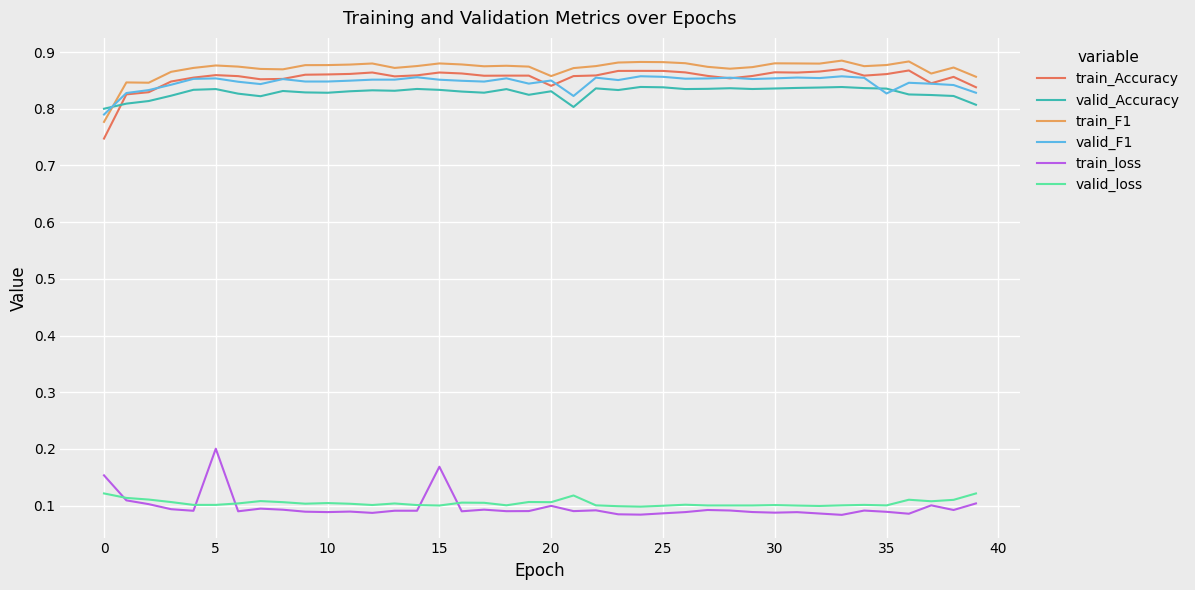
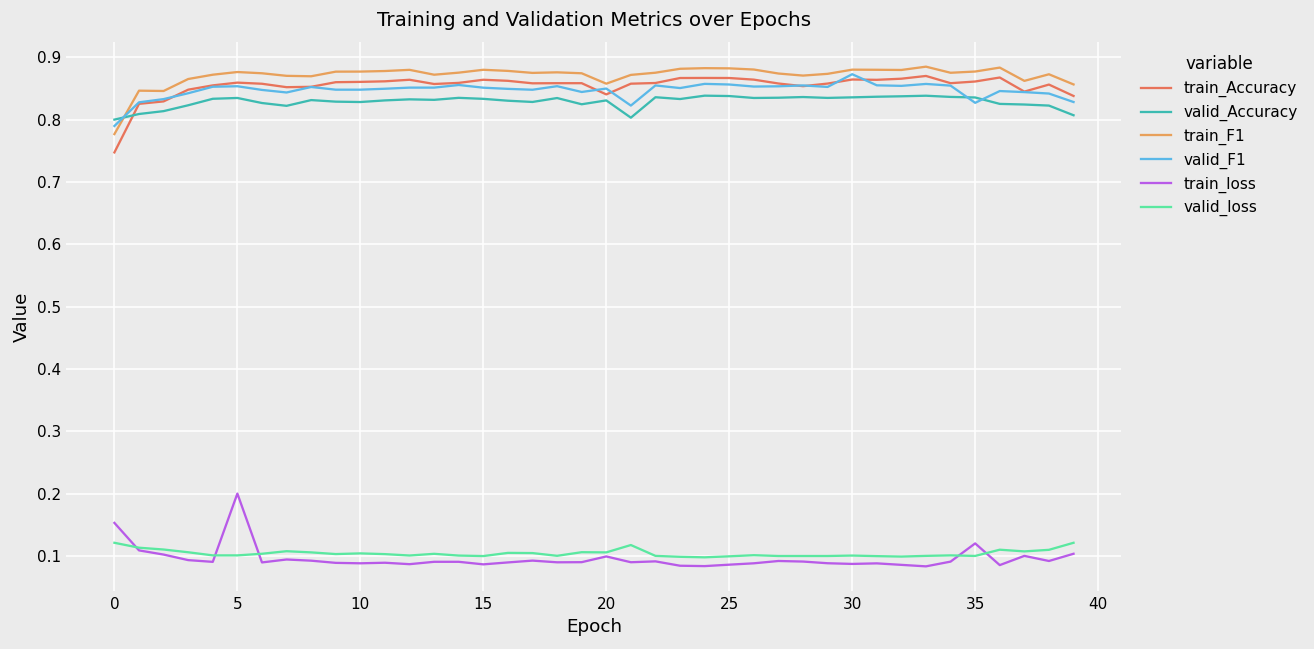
  {
    "valid_F1": {
      "0": 0.79,
      "5": 0.85,
      "10": 0.85,
      "15": 0.85,
      "20": 0.85,
      "25": 0.86,
-     "30": 0.85,
+     "30": 0.87,
      "35": 0.83
    },
    "train_loss": {
      "0": 0.15,
      "5": 0.20,
      "10": 0.09,
-     "15": 0.17,
+     "15": 0.09,
      "20": 0.10,
      "25": 0.09,
      "30": 0.09,
-     "35": 0.09
+     "35": 0.12
    }
  }
